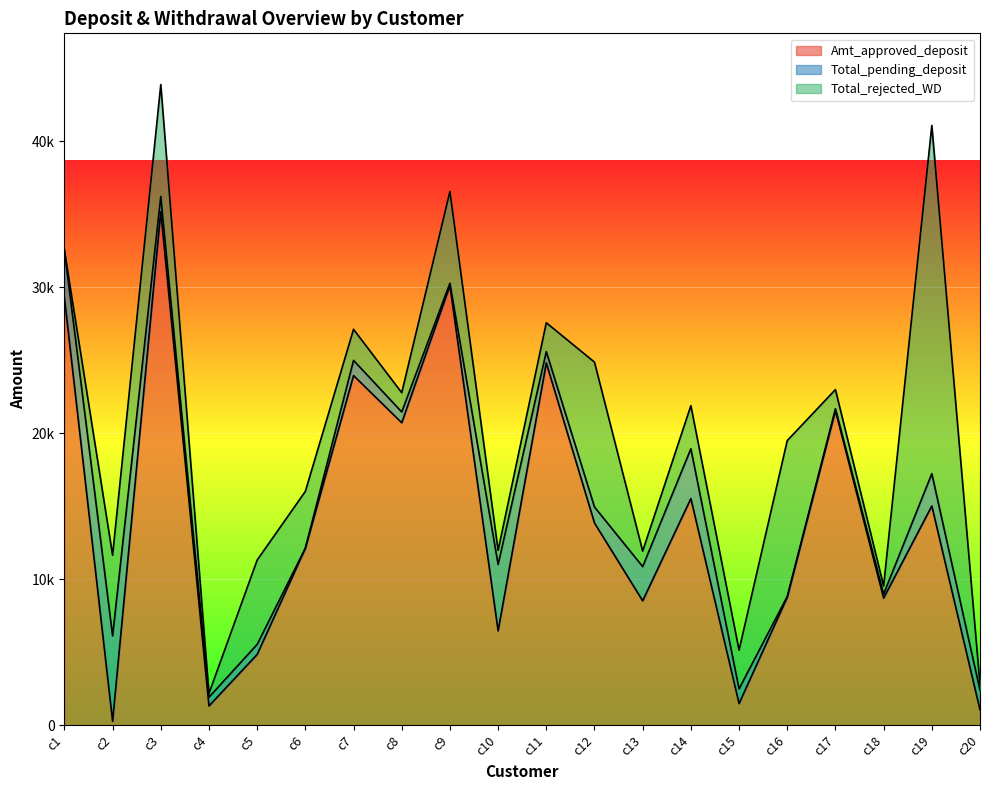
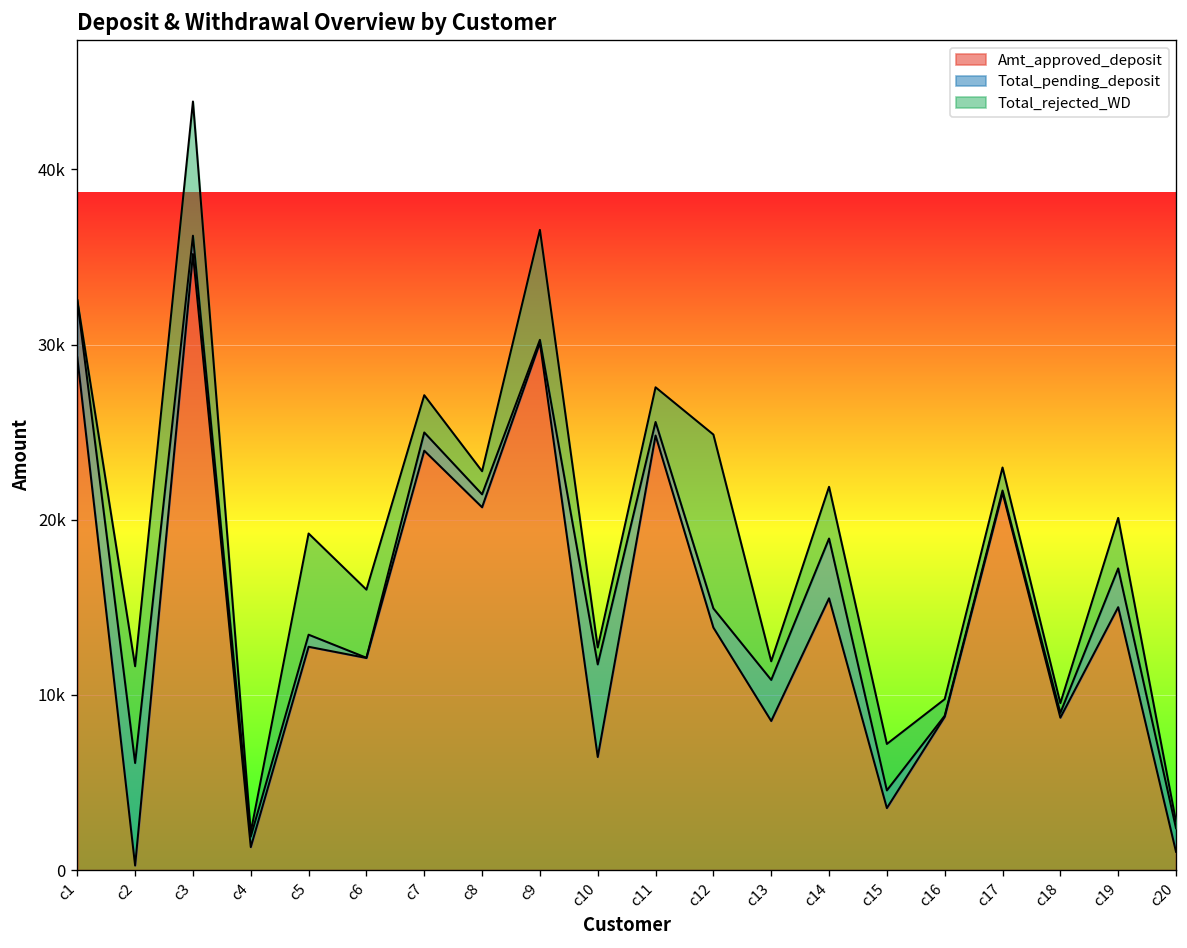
  {
    "Amt_approved_deposit": {
      "c1": 29300,
      "c2": 300,
      "c3": 35200,
      "c4": 1300,
-     "c5": 4800,
+     "c5": 12800,
      "c7": 23900,
      "c8": 20700,
      "c10": 6500,
      "c11": 24800,
      "c12": 13800,
      "c13": 8500,
      "c14": 15500,
-     "c15": 1500,
+     "c15": 3500,
      "c18": 8700,
      "c19": 15000,
      "c20": 1000
    },
    "Total_pending_deposit": {
      "c2": 5900,
      "c3": 1000,
      "c4": 600,
      "c5": 700,
      "c7": 1000,
      "c8": 700,
-     "c10": 4500,
+     "c10": 5300,
      "c11": 800,
      "c12": 1100,
      "c13": 2300,
      "c14": 3400,
      "c15": 1000,
      "c18": 300,
      "c19": 2200,
      "c20": 1300
    },
    "Total_rejected_WD": {
      "c2": 5500,
      "c3": 7700,
      "c4": 300,
      "c5": 5800,
      "c6": 3900,
      "c7": 2100,
      "c8": 1300,
      "c9": 6300,
      "c10": 1000,
      "c11": 2000,
      "c12": 9900,
      "c13": 1100,
      "c14": 3000,
      "c15": 2700,
-     "c16": 10700,
+     "c16": 900,
      "c17": 1300,
      "c18": 600,
-     "c19": 23900,
+     "c19": 2900,
      "c20": 400
    }
  }
